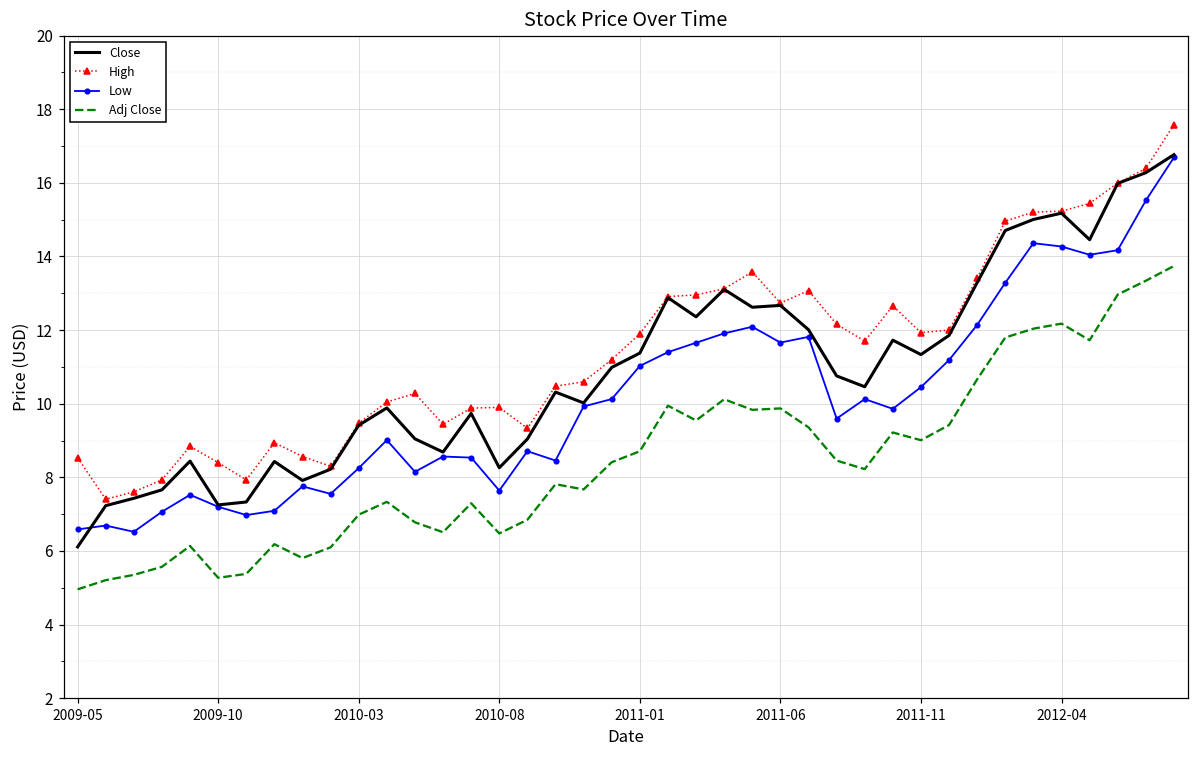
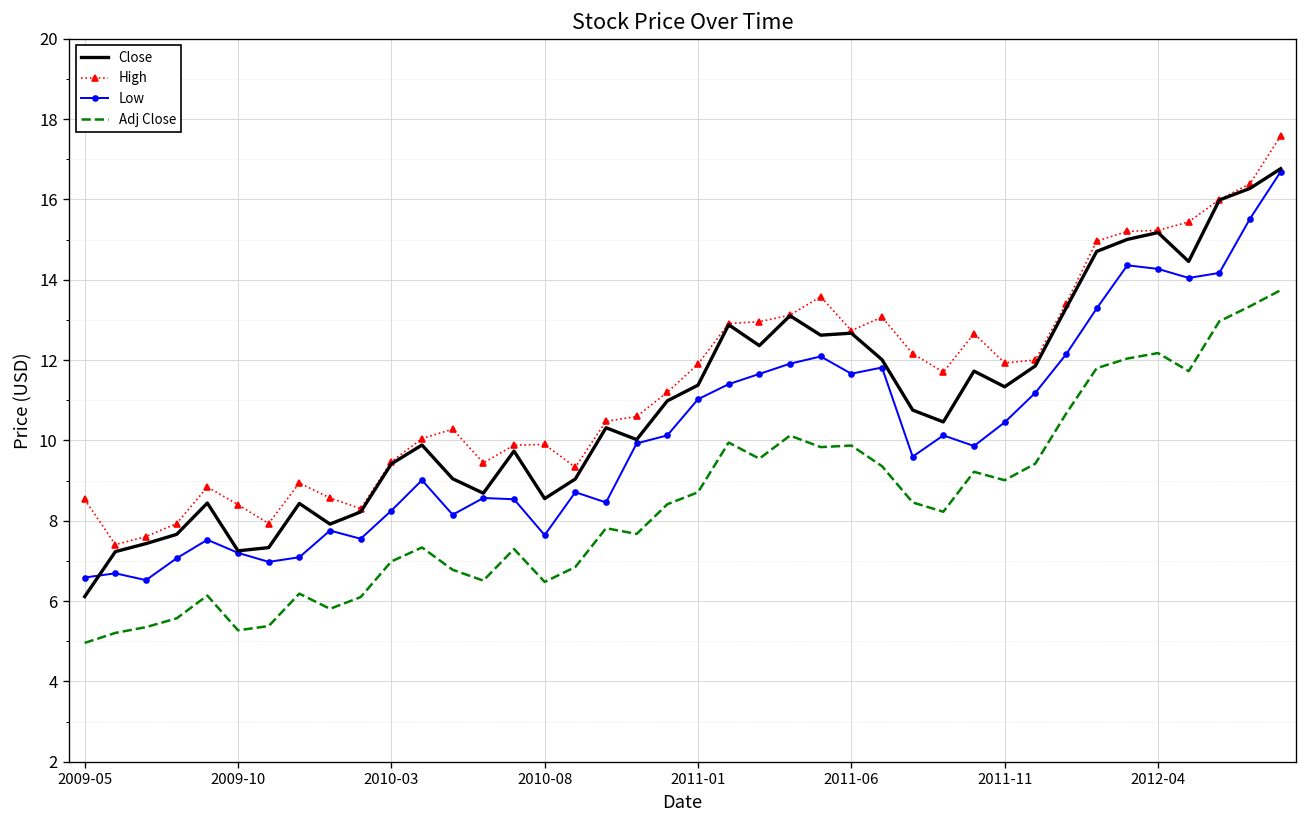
  {
    "Close": {
      "2009-05": 6.1,
-     "2010-08": 8.3,
+     "2010-08": 8.6,
      "2011-01": 11.4,
      "2011-11": 11.3
    },
    "High": {
      "2009-05": 8.5,
      "2009-10": 8.4,
      "2010-08": 9.9,
      "2011-01": 11.9,
      "2011-11": 11.9
    },
    "Low": {
      "2009-05": 6.6,
      "2010-03": 8.3,
      "2010-08": 7.6,
      "2011-01": 11.0,
      "2011-06": 11.7,
      "2011-11": 10.5,
      "2012-04": 14.3
    },
    "Adj Close": {
      "2009-05": 5.0,
      "2009-10": 5.3,
      "2010-03": 7.0,
      "2010-08": 6.5,
      "2011-01": 8.7,
      "2011-06": 9.9,
      "2011-11": 9.0,
      "2012-04": 12.2
    }
  }
